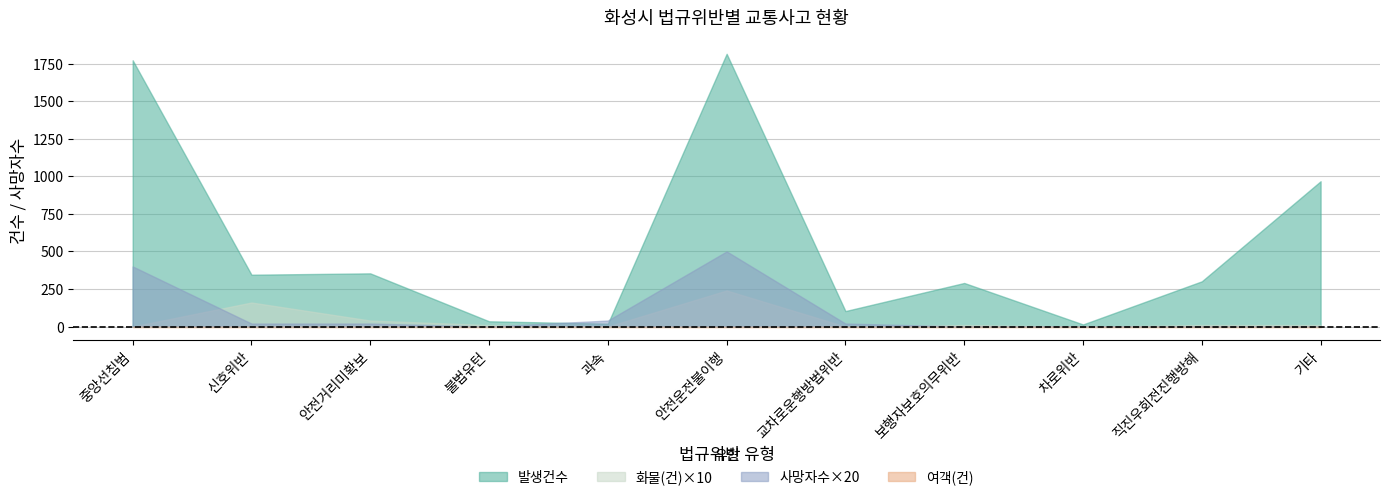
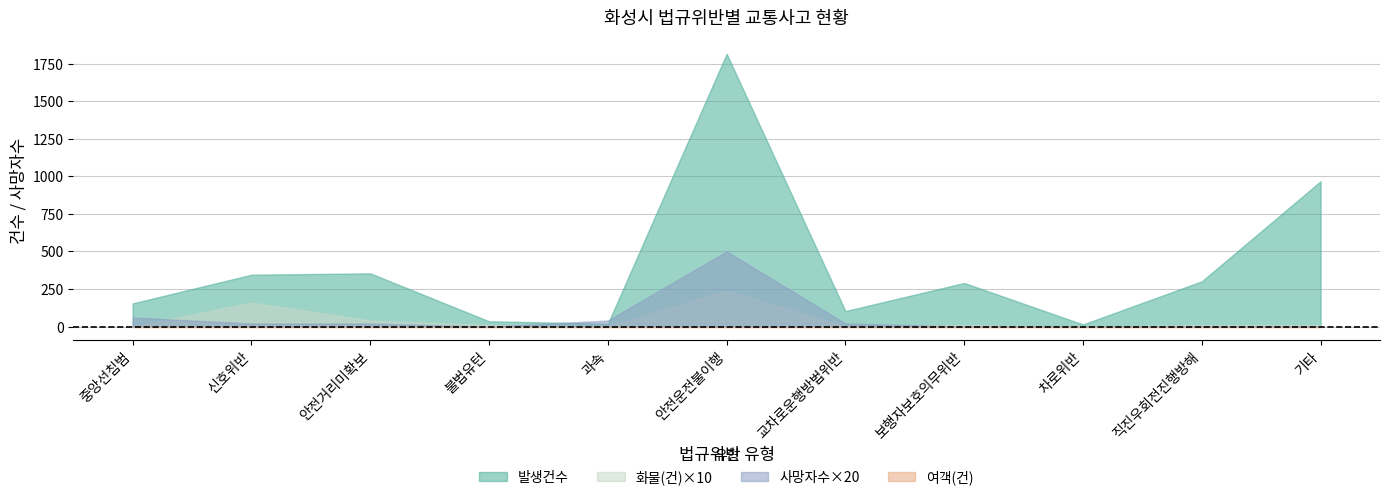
  {
    "발생건수": {
-     "중앙선침범": 1770,
+     "중앙선침범": 150,
      "신호위반": 350,
      "안전거리미확보": 350,
      "불법유턴": 40,
      "과속": 20,
      "안전운전불이행": 1820,
      "교차로운행방법위반": 100,
      "보행자보호의무위반": 290,
      "직진우회전진행방해": 300,
      "기타": 970
    },
    "화물(건)×10": {
      "신호위반": 160,
      "안전거리미확보": 40,
      "안전운전불이행": 240
    },
    "사망자수×20": {
-     "중앙선침범": 400,
+     "중앙선침범": 60,
      "신호위반": 20,
      "안전거리미확보": 20,
      "과속": 40,
      "안전운전불이행": 500,
      "교차로운행방법위반": 20
    },
    "여객(건)": {
      "신호위반": 0,
      "안전거리미확보": 0,
      "안전운전불이행": 0
    }
  }
